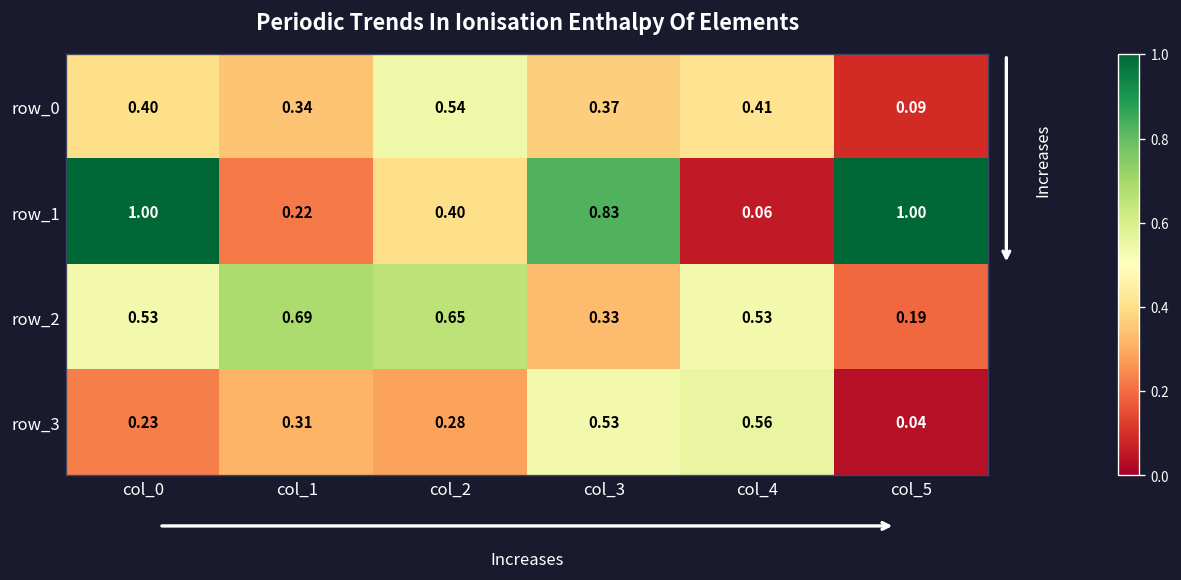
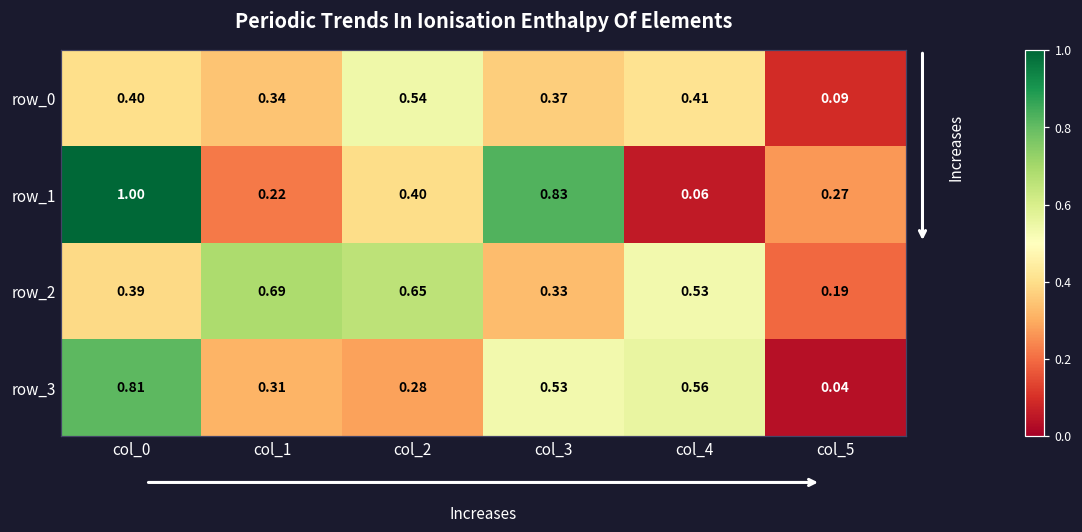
  {
    "row_0": {
      "col_0": 0.40,
      "col_1": 0.34,
      "col_2": 0.54,
      "col_3": 0.37,
      "col_4": 0.41,
      "col_5": 0.09
    },
    "row_1": {
      "col_0": 1.00,
      "col_1": 0.22,
      "col_2": 0.40,
      "col_3": 0.83,
      "col_4": 0.06,
-     "col_5": 1.00
+     "col_5": 0.27
    },
    "row_2": {
-     "col_0": 0.53,
+     "col_0": 0.39,
      "col_1": 0.69,
      "col_2": 0.65,
      "col_3": 0.33,
      "col_4": 0.53,
      "col_5": 0.19
    },
    "row_3": {
-     "col_0": 0.23,
+     "col_0": 0.81,
      "col_1": 0.31,
      "col_2": 0.28,
      "col_3": 0.53,
      "col_4": 0.56,
      "col_5": 0.04
    }
  }
